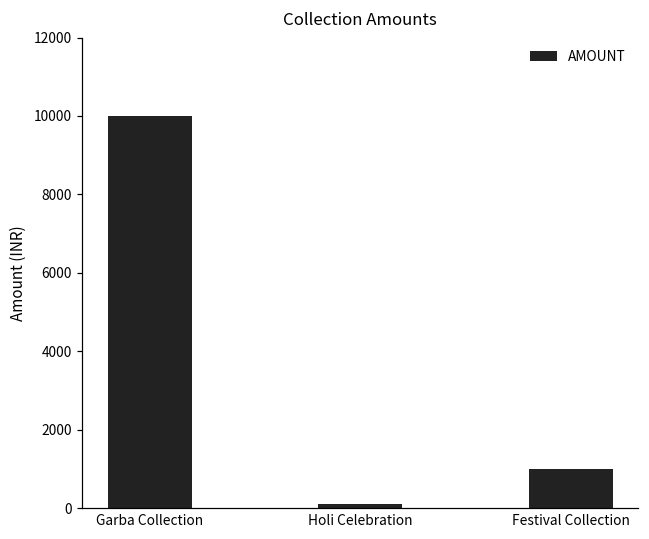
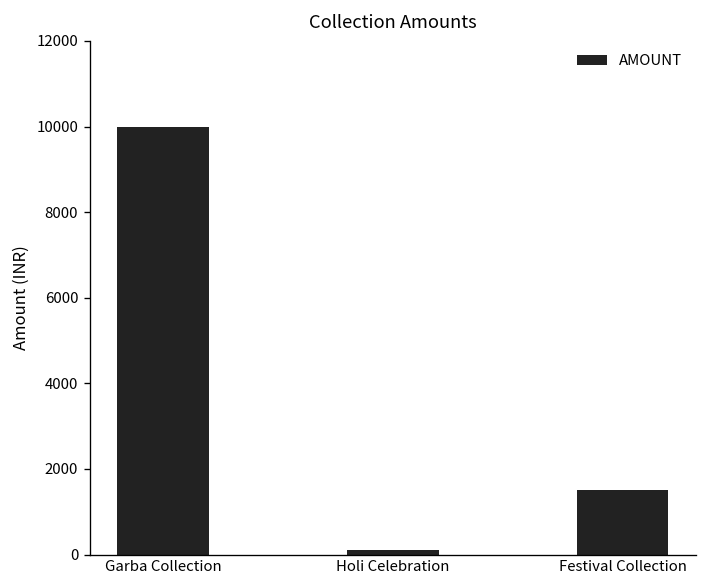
  {
    "Garba Collection": 10000,
    "Holi Celebration": 100,
-   "Festival Collection": 1000
+   "Festival Collection": 1500
  }
